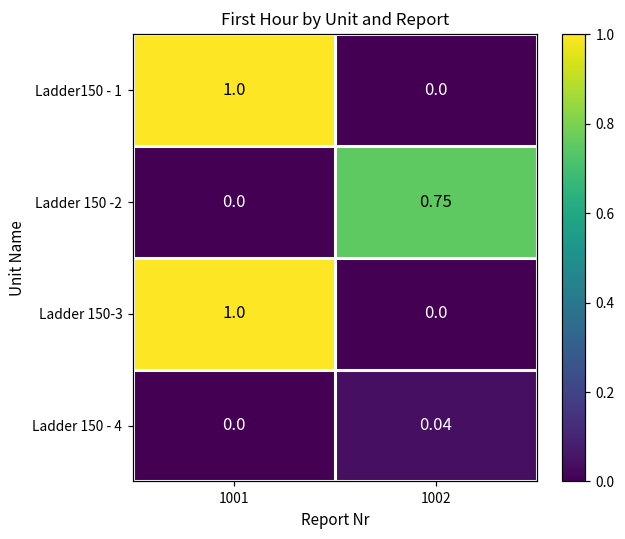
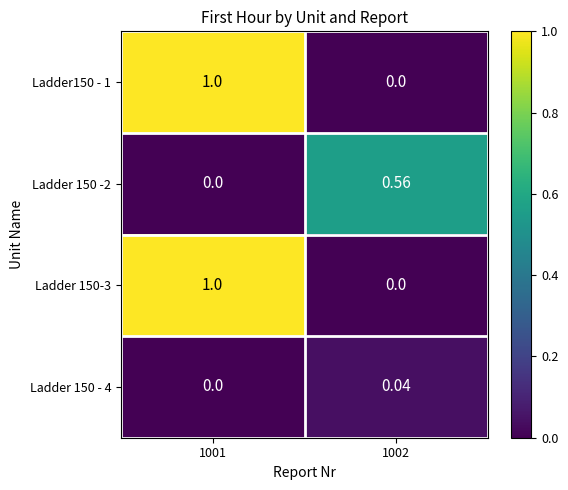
  {
    "Ladder150 - 1": {
      "1001": 1.0,
      "1002": 0.0
    },
    "Ladder 150 -2": {
      "1001": 0.0,
-     "1002": 0.75
+     "1002": 0.56
    },
    "Ladder 150-3": {
      "1001": 1.0,
      "1002": 0.0
    },
    "Ladder 150 - 4": {
      "1001": 0.0,
      "1002": 0.04
    }
  }
